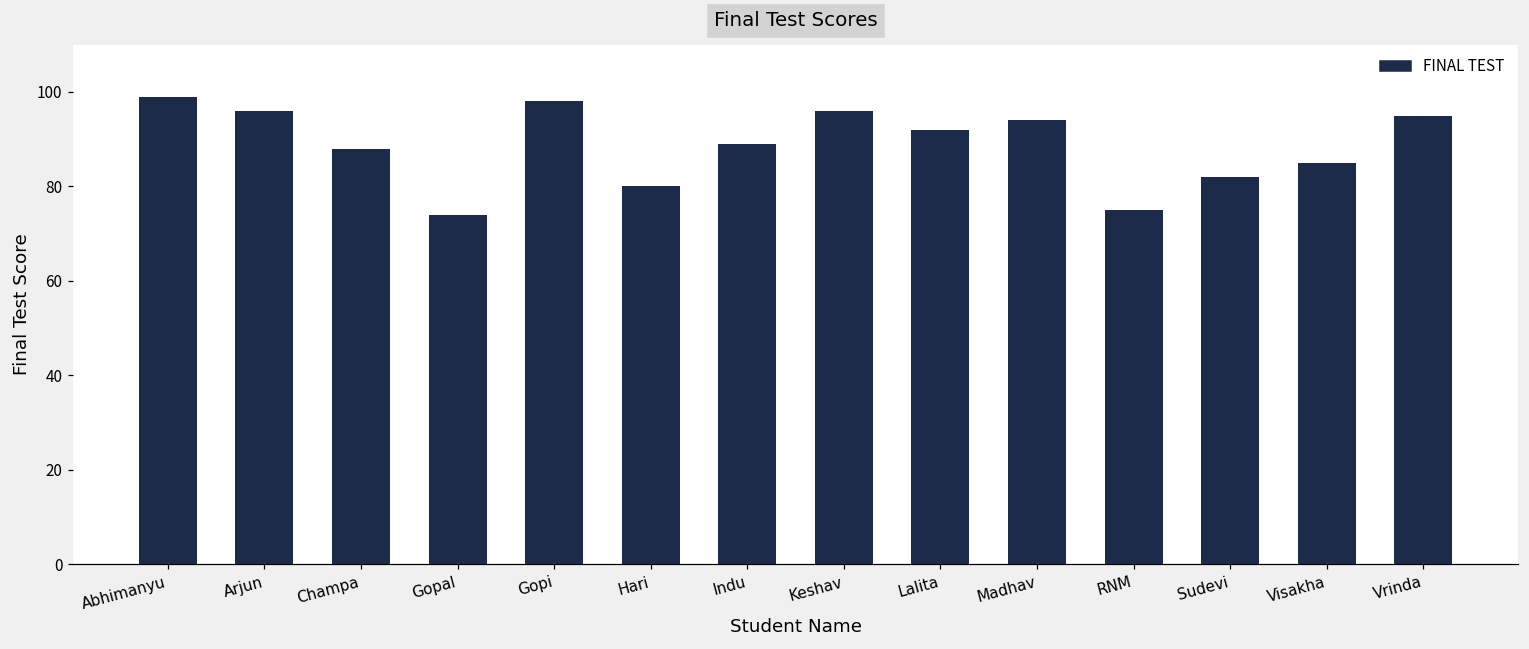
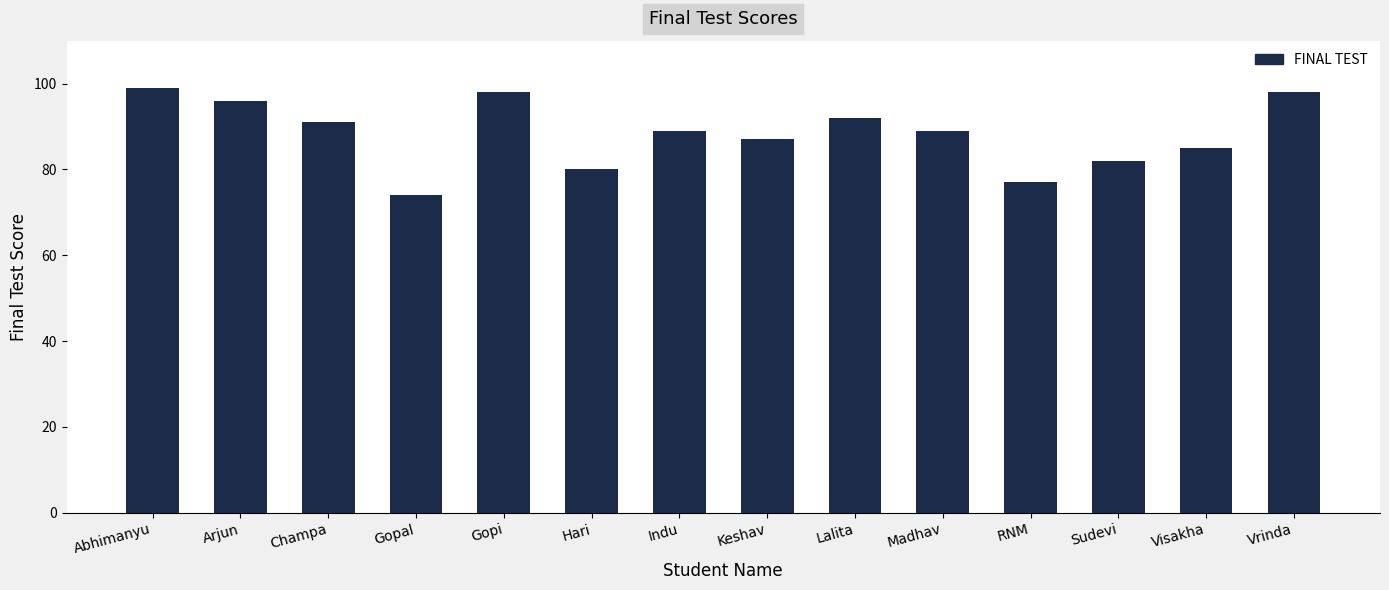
  {
    "Abhimanyu": 99,
    "Arjun": 96,
-   "Champa": 88,
+   "Champa": 91,
    "Gopal": 74,
    "Gopi": 98,
    "Hari": 80,
    "Indu": 89,
-   "Keshav": 96,
+   "Keshav": 87,
    "Lalita": 92,
-   "Madhav": 94,
-   "RNM": 75,
+   "Madhav": 89,
+   "RNM": 77,
    "Sudevi": 82,
    "Visakha": 85,
-   "Vrinda": 95
+   "Vrinda": 98
  }
